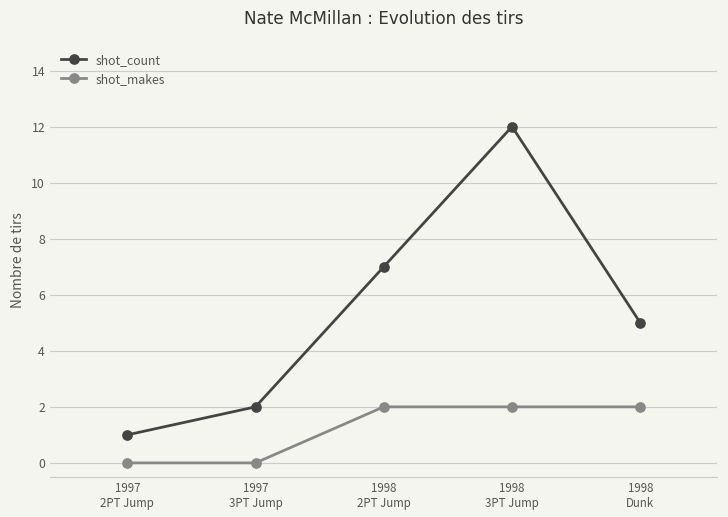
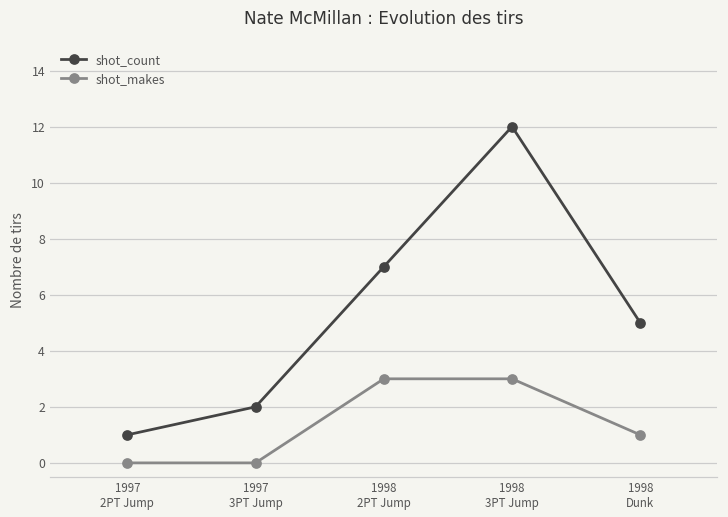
  {
    "shot_count": {
      "1997 2PT Jump": 1,
      "1997 3PT Jump": 2,
      "1998 2PT Jump": 7,
      "1998 3PT Jump": 12,
      "1998 Dunk": 5
    },
    "shot_makes": {
      "1997 2PT Jump": 0,
      "1997 3PT Jump": 0,
-     "1998 2PT Jump": 2,
-     "1998 3PT Jump": 2,
-     "1998 Dunk": 2
+     "1998 2PT Jump": 3,
+     "1998 3PT Jump": 3,
+     "1998 Dunk": 1
    }
  }
